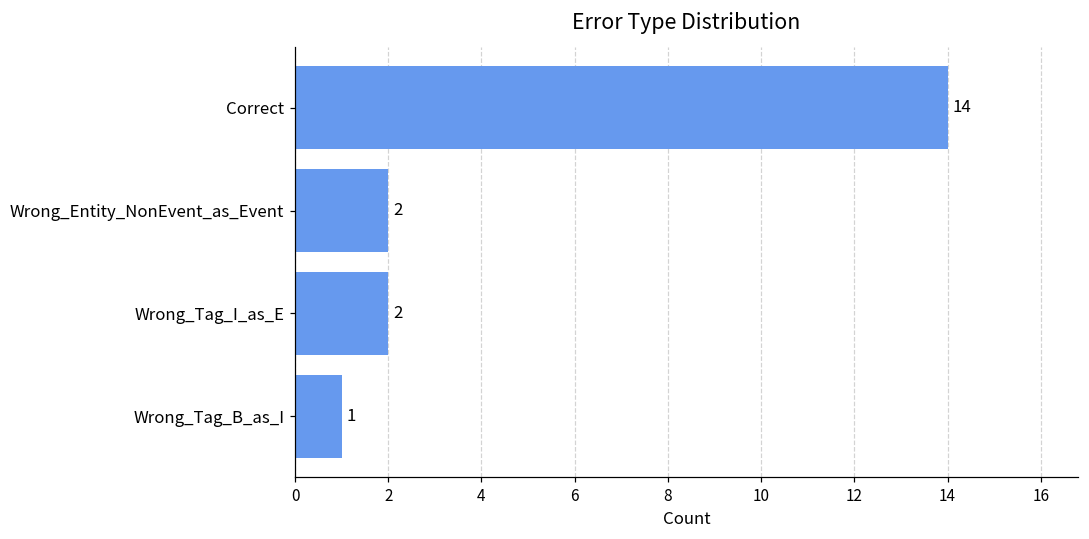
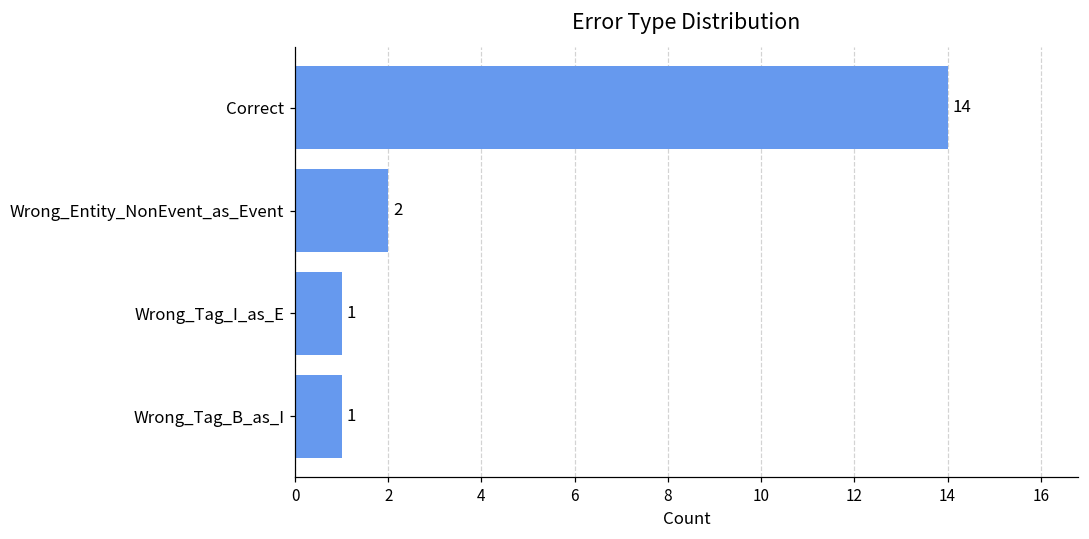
  {
    "Correct": 14,
    "Wrong_Entity_NonEvent_as_Event": 2,
-   "Wrong_Tag_I_as_E": 2,
+   "Wrong_Tag_I_as_E": 1,
    "Wrong_Tag_B_as_I": 1
  }
